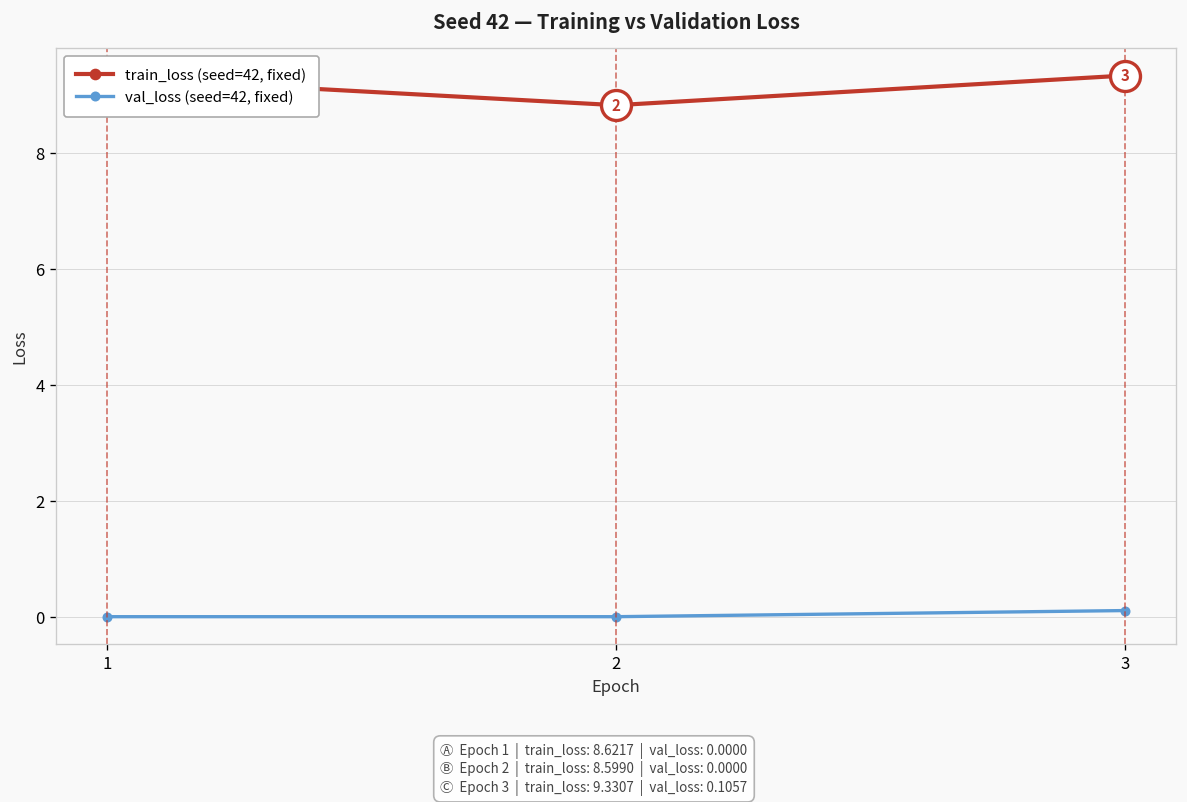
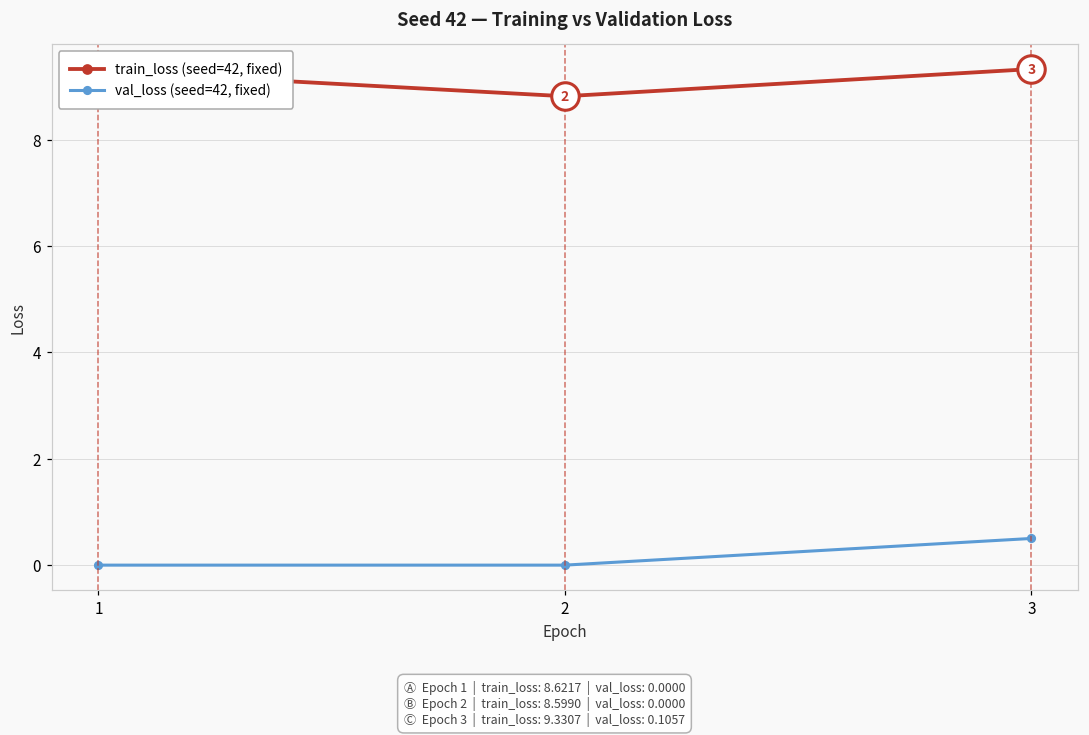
  {
    "val_loss (seed=42, fixed)": {
      "1": 0.0,
      "2": 0.0,
-     "3": 0.1
+     "3": 0.5
    }
  }
